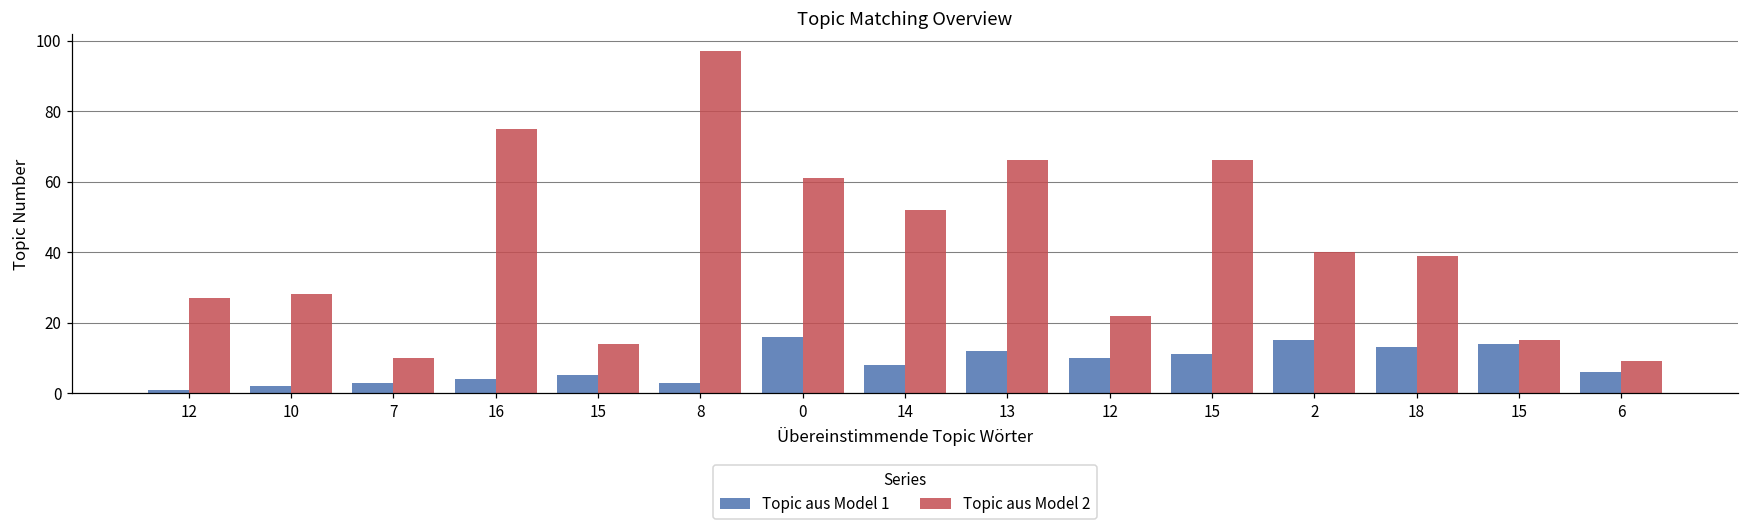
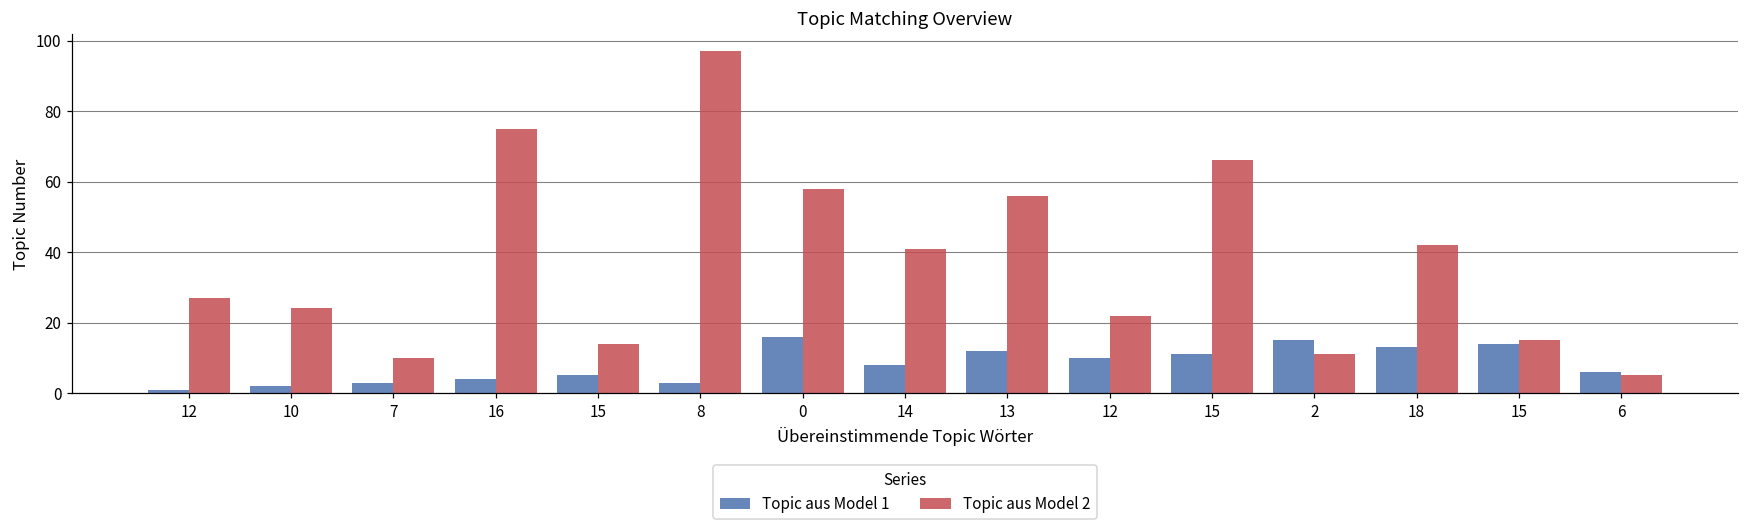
  {
    "Topic aus Model 1": {
      "10": 2,
      "7": 3,
      "16": 4,
      "8": 3,
      "0": 16,
      "14": 8,
      "13": 12,
      "2": 15,
      "18": 13,
      "6": 6
    },
    "Topic aus Model 2": {
-     "10": 28,
+     "10": 24,
      "7": 10,
      "16": 75,
      "8": 97,
-     "0": 61,
-     "14": 52,
-     "13": 66,
-     "2": 40,
-     "18": 39,
-     "6": 9
+     "0": 58,
+     "14": 41,
+     "13": 56,
+     "2": 11,
+     "18": 42,
+     "6": 5
    }
  }
